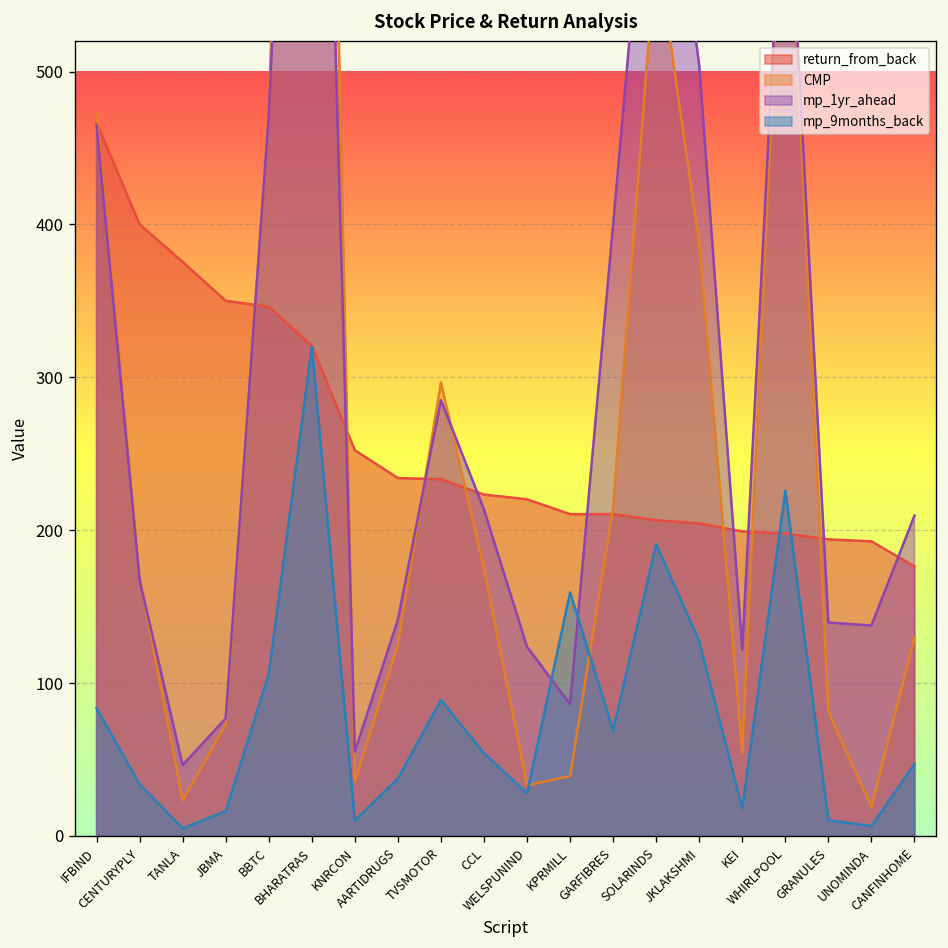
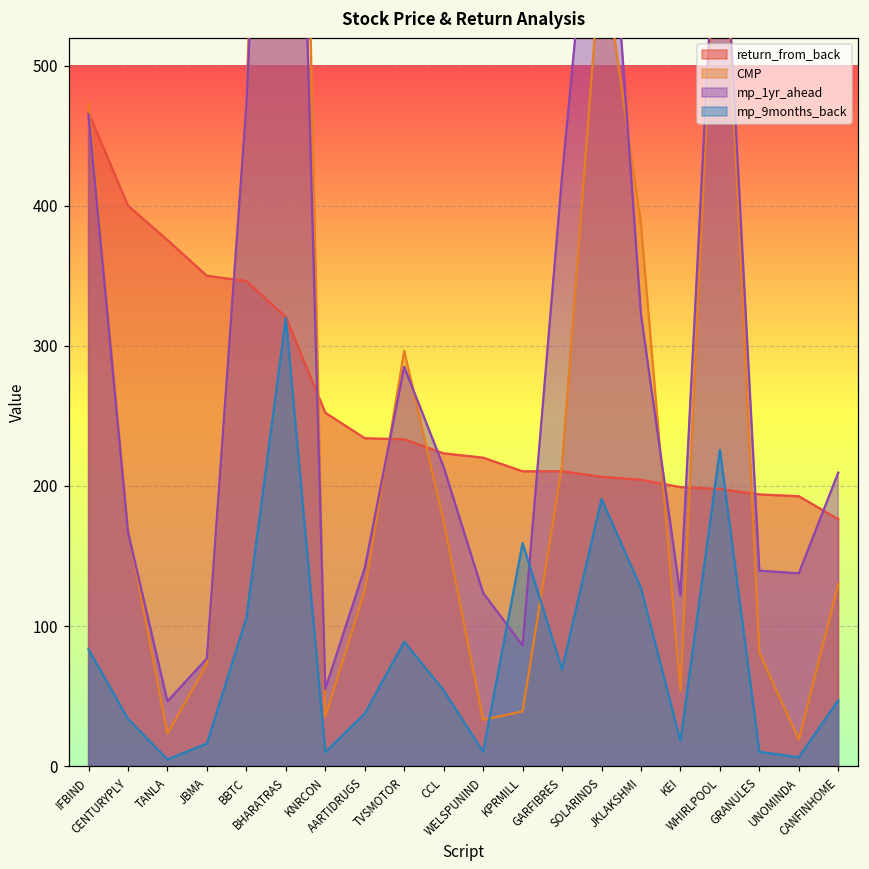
  {
    "mp_1yr_ahead": {
      "TANLA": 46,
      "JBMA": 77,
      "KNRCON": 55,
      "AARTIDRUGS": 141,
      "TVSMOTOR": 285,
      "CCL": 214,
      "WELSPUNIND": 124,
      "KPRMILL": 86,
-     "GARFIBRES": 400,
-     "JKLAKSHMI": 504,
+     "GARFIBRES": 421,
+     "JKLAKSHMI": 323,
      "KEI": 122,
      "GRANULES": 140,
      "UNOMINDA": 138,
      "CANFINHOME": 210
    },
    "mp_9months_back": {
      "IFBIND": 83,
      "CENTURYPLY": 34,
      "TANLA": 5,
      "JBMA": 16,
      "BBTC": 106,
      "KNRCON": 10,
      "AARTIDRUGS": 38,
      "TVSMOTOR": 89,
      "CCL": 54,
-     "WELSPUNIND": 28,
+     "WELSPUNIND": 10,
      "KPRMILL": 159,
      "GARFIBRES": 69,
      "SOLARINDS": 191,
      "JKLAKSHMI": 127,
      "KEI": 18,
      "WHIRLPOOL": 226,
      "GRANULES": 10,
      "UNOMINDA": 6,
      "CANFINHOME": 47
    }
  }
